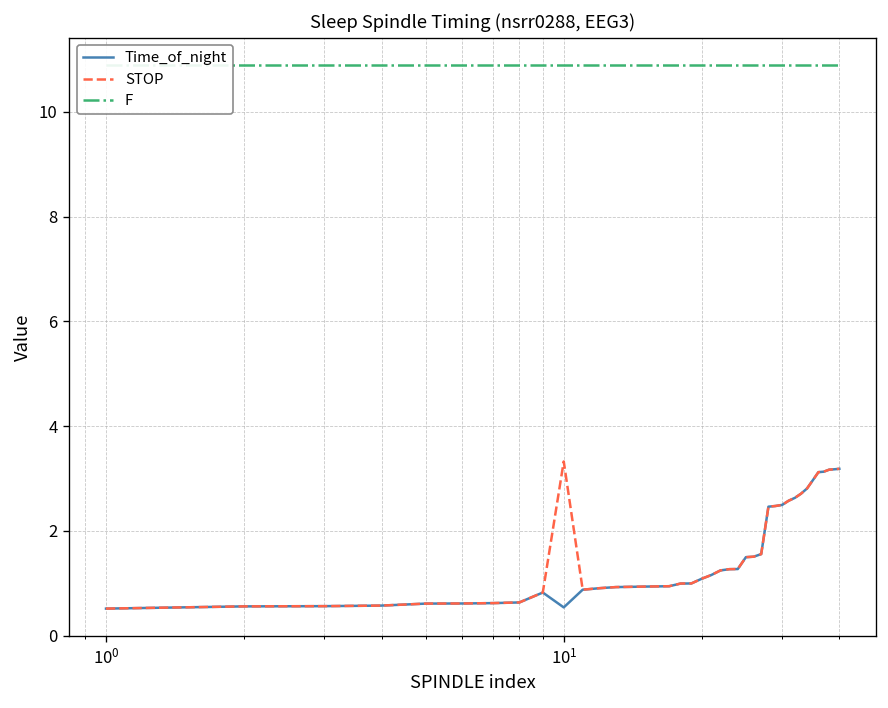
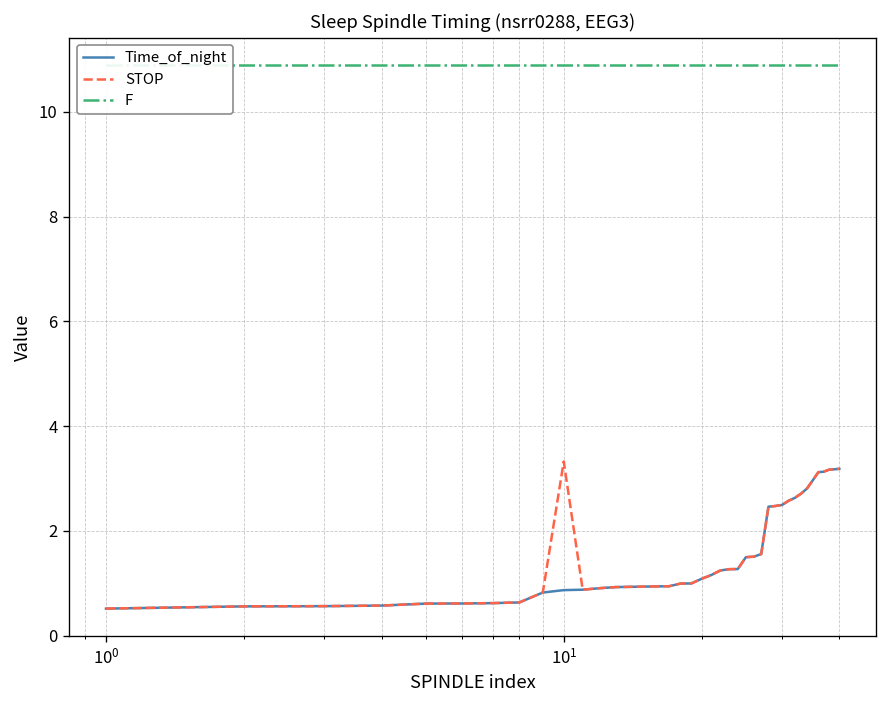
  {
    "Time_of_night": {
-     "10^1": 0.5
+     "10^1": 0.9
    },
    "STOP": {
      "10^1": 3.3
    },
    "F": {
      "10^1": 10.9
    }
  }
